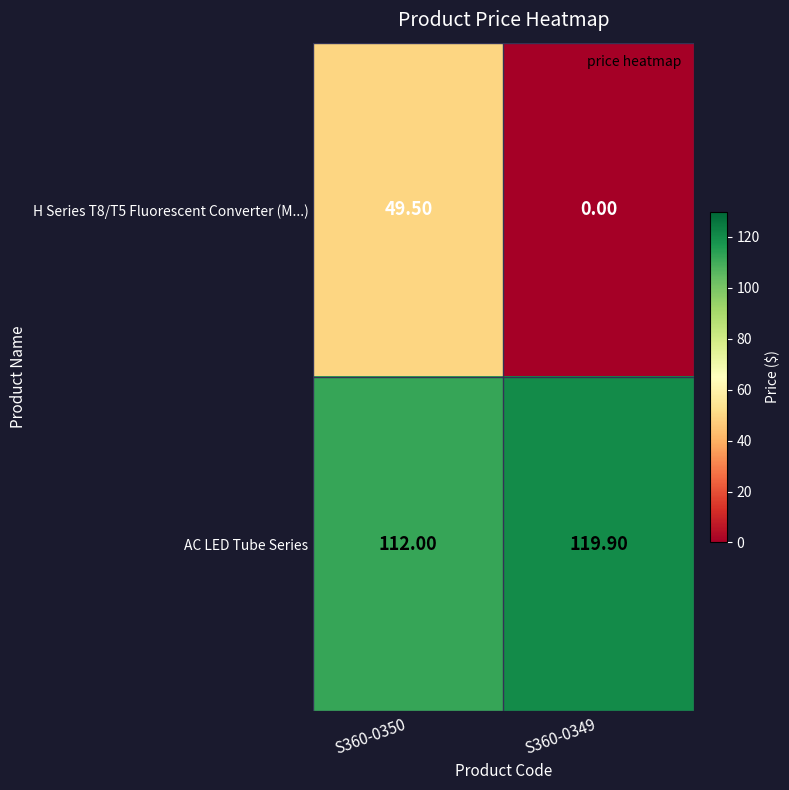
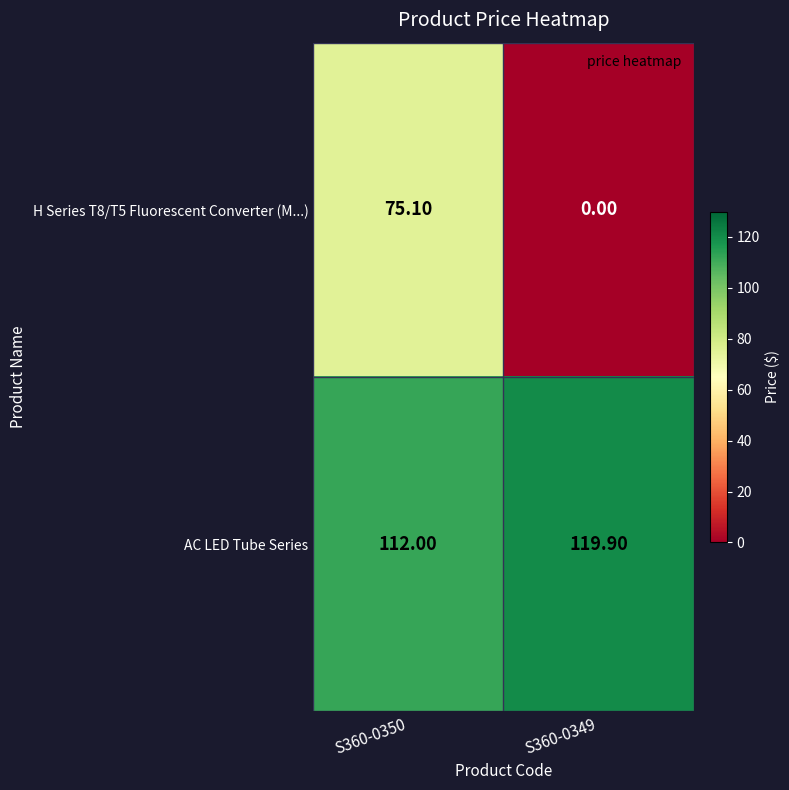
  {
    "H Series T8/T5 Fluorescent Converter (M...)": {
-     "S360-0350": 49.50,
+     "S360-0350": 75.10,
      "S360-0349": 0.00
    },
    "AC LED Tube Series": {
      "S360-0350": 112.00,
      "S360-0349": 119.90
    }
  }
